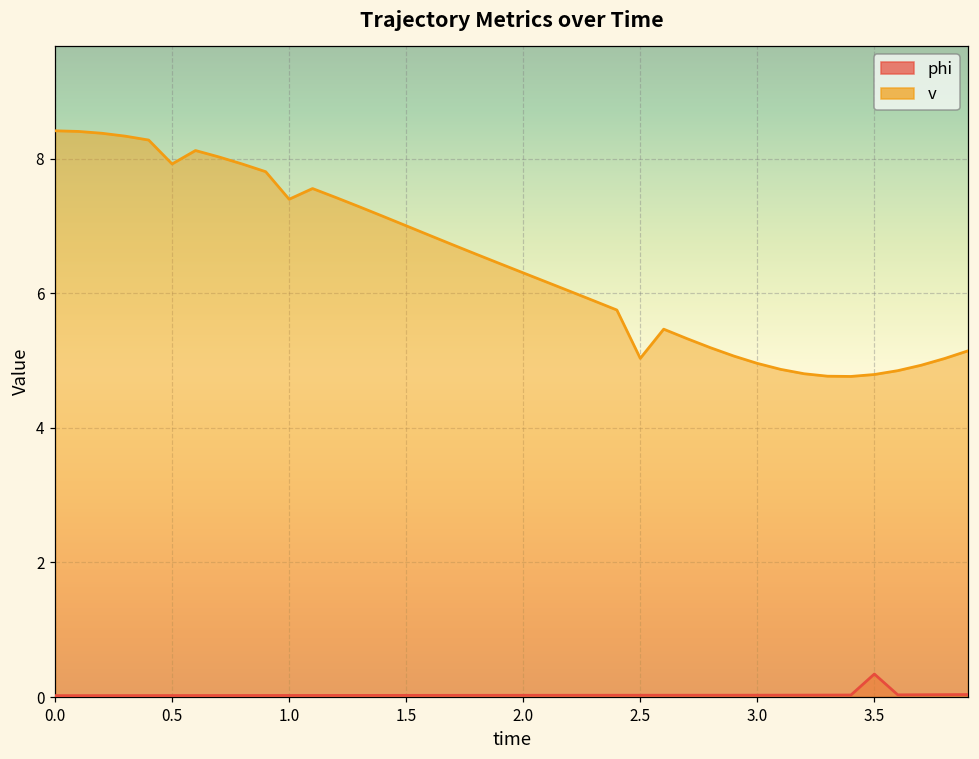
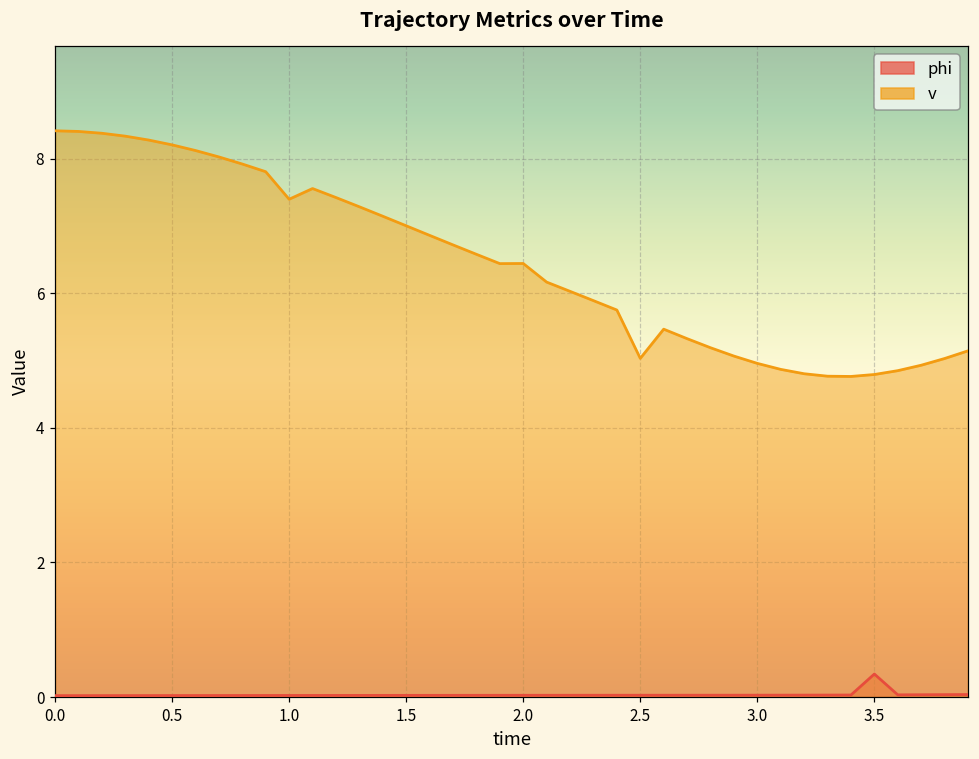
  {
    "phi": {
      "0.0": 0.0,
      "0.5": 0.0,
      "1.0": 0.0,
      "1.5": 0.0,
      "2.0": 0.0,
      "2.5": 0.0,
      "3.0": 0.0,
      "3.5": 0.3
    },
    "v": {
      "0.0": 8.4,
-     "0.5": 7.9,
+     "0.5": 8.2,
      "1.0": 7.4,
      "1.5": 7.0,
-     "2.0": 6.3,
+     "2.0": 6.4,
      "2.5": 5.0,
      "3.0": 5.0,
      "3.5": 4.8
    }
  }
